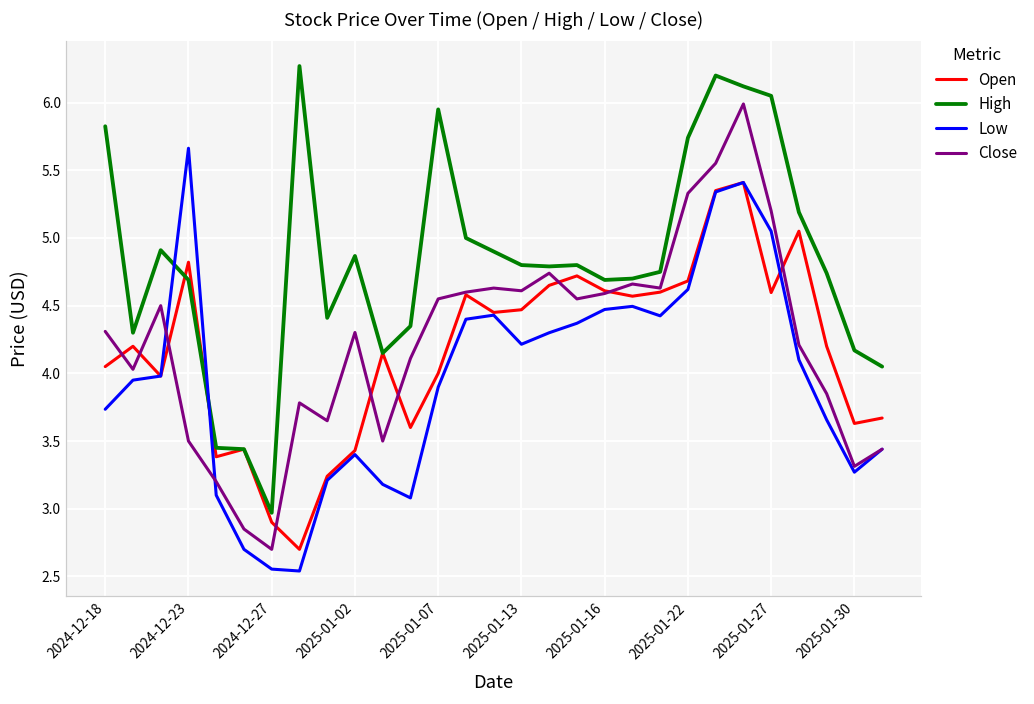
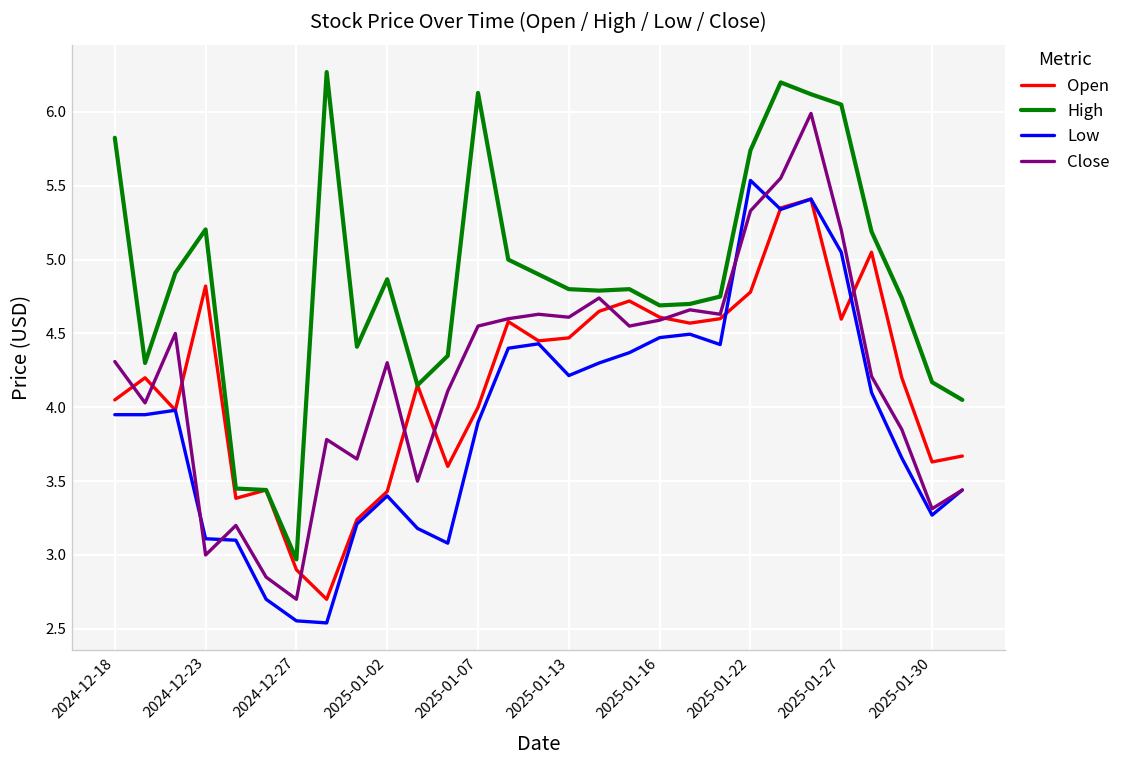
  {
    "Open": {
      "2024-12-18": 4.05,
      "2024-12-23": 4.82,
      "2024-12-27": 2.90,
      "2025-01-02": 3.43,
      "2025-01-07": 4.00,
      "2025-01-13": 4.47,
-     "2025-01-22": 4.68,
+     "2025-01-22": 4.78,
      "2025-01-27": 4.60,
      "2025-01-30": 3.63
    },
    "High": {
      "2024-12-18": 5.83,
-     "2024-12-23": 4.69,
+     "2024-12-23": 5.20,
      "2024-12-27": 2.97,
      "2025-01-02": 4.87,
-     "2025-01-07": 5.95,
+     "2025-01-07": 6.13,
      "2025-01-13": 4.80,
      "2025-01-16": 4.69,
      "2025-01-22": 5.74,
      "2025-01-27": 6.05,
      "2025-01-30": 4.17
    },
    "Low": {
-     "2024-12-18": 3.73,
-     "2024-12-23": 5.66,
+     "2024-12-18": 3.95,
+     "2024-12-23": 3.11,
      "2024-12-27": 2.55,
      "2025-01-02": 3.40,
      "2025-01-07": 3.90,
      "2025-01-13": 4.22,
      "2025-01-16": 4.47,
-     "2025-01-22": 4.62,
+     "2025-01-22": 5.54,
      "2025-01-27": 5.05,
      "2025-01-30": 3.27
    },
    "Close": {
      "2024-12-18": 4.3,
-     "2024-12-23": 3.5,
+     "2024-12-23": 3.0,
      "2024-12-27": 2.7,
      "2025-01-02": 4.3,
      "2025-01-07": 4.55,
      "2025-01-13": 4.6,
      "2025-01-22": 5.33,
      "2025-01-27": 5.2,
      "2025-01-30": 3.3
    }
  }
